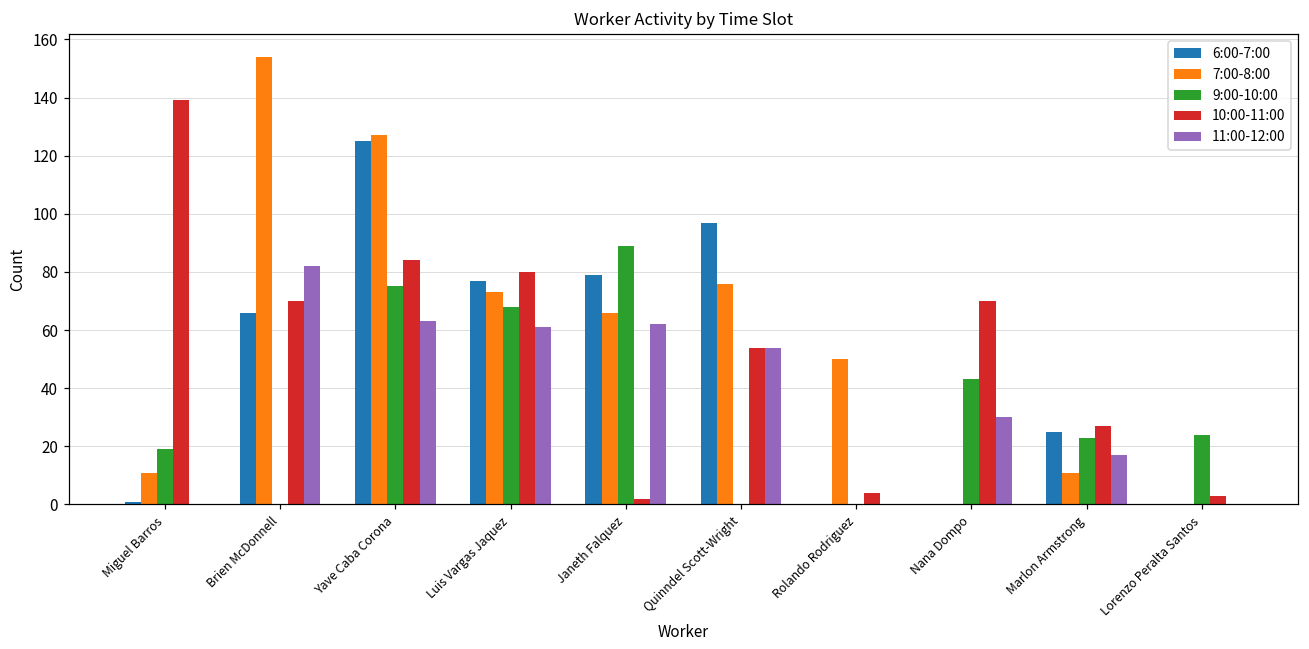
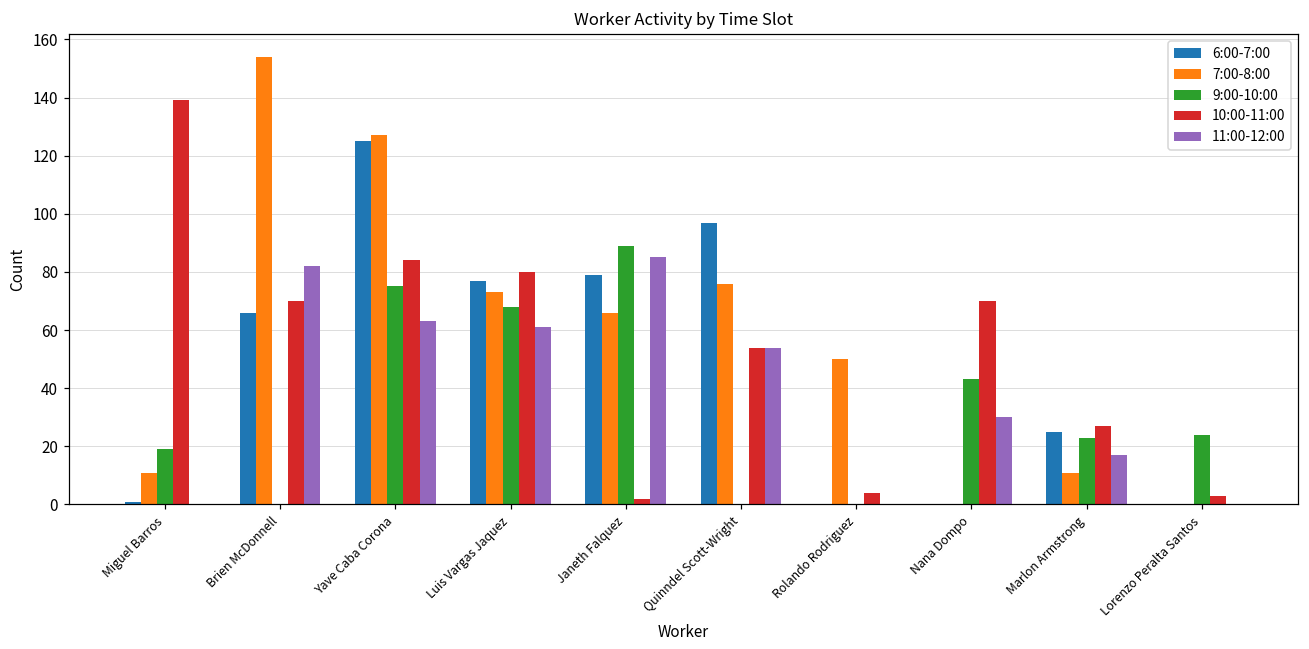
  {
    "6:00-7:00": {
      "Miguel Barros": 1,
      "Brien McDonnell": 66,
      "Yave Caba Corona": 125,
      "Luis Vargas Jaquez": 77,
      "Janeth Falquez": 79,
      "Quinndel Scott-Wright": 97,
      "Rolando Rodriguez": 0,
      "Nana Dompo": 0,
      "Marlon Armstrong": 25,
      "Lorenzo Peralta Santos": 0
    },
    "7:00-8:00": {
      "Miguel Barros": 11,
      "Brien McDonnell": 154,
      "Yave Caba Corona": 127,
      "Luis Vargas Jaquez": 73,
      "Janeth Falquez": 66,
      "Quinndel Scott-Wright": 76,
      "Rolando Rodriguez": 50,
      "Nana Dompo": 0,
      "Marlon Armstrong": 11,
      "Lorenzo Peralta Santos": 0
    },
    "9:00-10:00": {
      "Miguel Barros": 19,
      "Brien McDonnell": 0,
      "Yave Caba Corona": 75,
      "Luis Vargas Jaquez": 68,
      "Janeth Falquez": 89,
      "Quinndel Scott-Wright": 0,
      "Rolando Rodriguez": 0,
      "Nana Dompo": 43,
      "Marlon Armstrong": 23,
      "Lorenzo Peralta Santos": 24
    },
    "10:00-11:00": {
      "Miguel Barros": 139,
      "Brien McDonnell": 70,
      "Yave Caba Corona": 84,
      "Luis Vargas Jaquez": 80,
      "Janeth Falquez": 2,
      "Quinndel Scott-Wright": 54,
      "Rolando Rodriguez": 4,
      "Nana Dompo": 70,
      "Marlon Armstrong": 27,
      "Lorenzo Peralta Santos": 3
    },
    "11:00-12:00": {
      "Miguel Barros": 0,
      "Brien McDonnell": 82,
      "Yave Caba Corona": 63,
      "Luis Vargas Jaquez": 61,
-     "Janeth Falquez": 62,
+     "Janeth Falquez": 85,
      "Quinndel Scott-Wright": 54,
      "Rolando Rodriguez": 0,
      "Nana Dompo": 30,
      "Marlon Armstrong": 17,
      "Lorenzo Peralta Santos": 0
    }
  }
